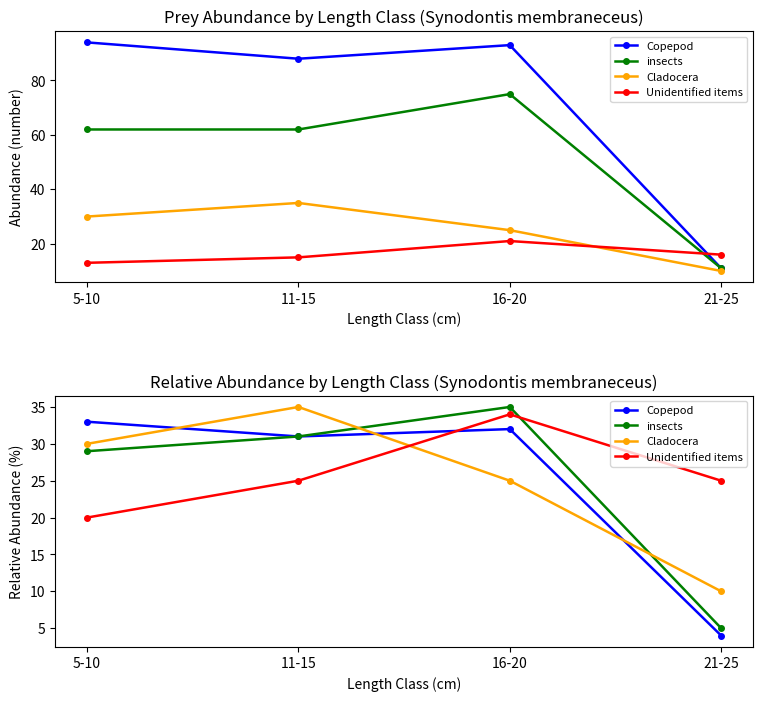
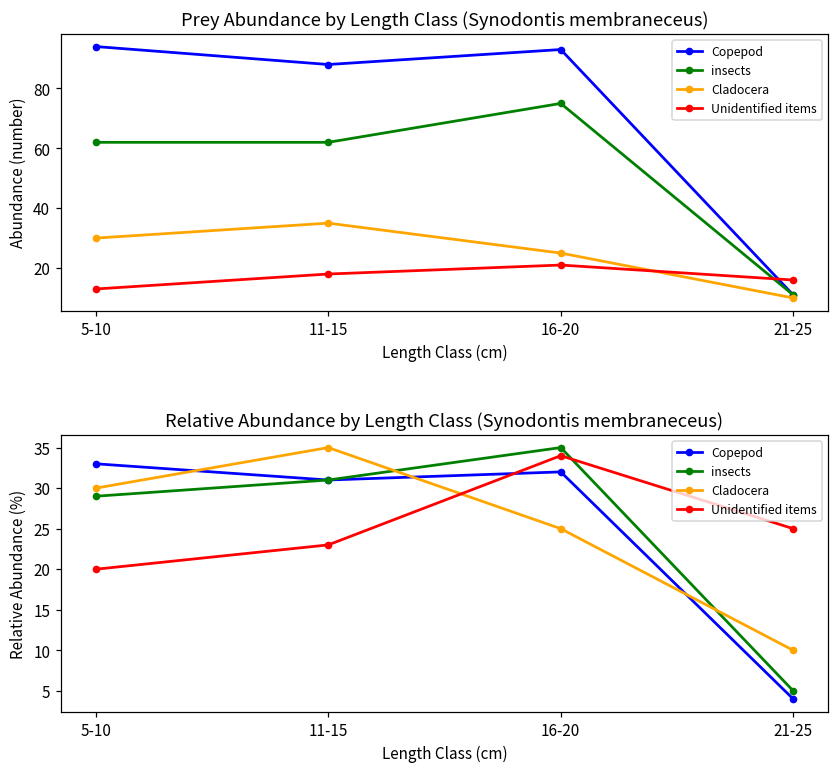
  {
    "Prey Abundance by Length Class (Synodontis membraneceus)": {
      "Copepod": {
        "5-10": 94,
        "11-15": 88,
        "16-20": 93
      },
      "insects": {
        "5-10": 62,
        "11-15": 62,
        "16-20": 75
      },
      "Cladocera": {
        "5-10": 30,
        "11-15": 35,
        "16-20": 25,
        "21-25": 10
      },
      "Unidentified items": {
        "5-10": 13,
-       "11-15": 15,
+       "11-15": 18,
        "16-20": 21,
        "21-25": 16
      }
    },
    "Relative Abundance by Length Class (Synodontis membraneceus)": {
      "Copepod": {
        "5-10": 33,
        "16-20": 32,
        "21-25": 4
      },
      "insects": {
        "5-10": 29,
        "16-20": 35,
        "21-25": 5
      },
      "Cladocera": {
        "5-10": 30,
        "11-15": 35,
        "16-20": 25,
        "21-25": 10
      },
      "Unidentified items": {
        "5-10": 20,
-       "11-15": 25,
+       "11-15": 23,
        "16-20": 34,
        "21-25": 25
      }
    }
  }
